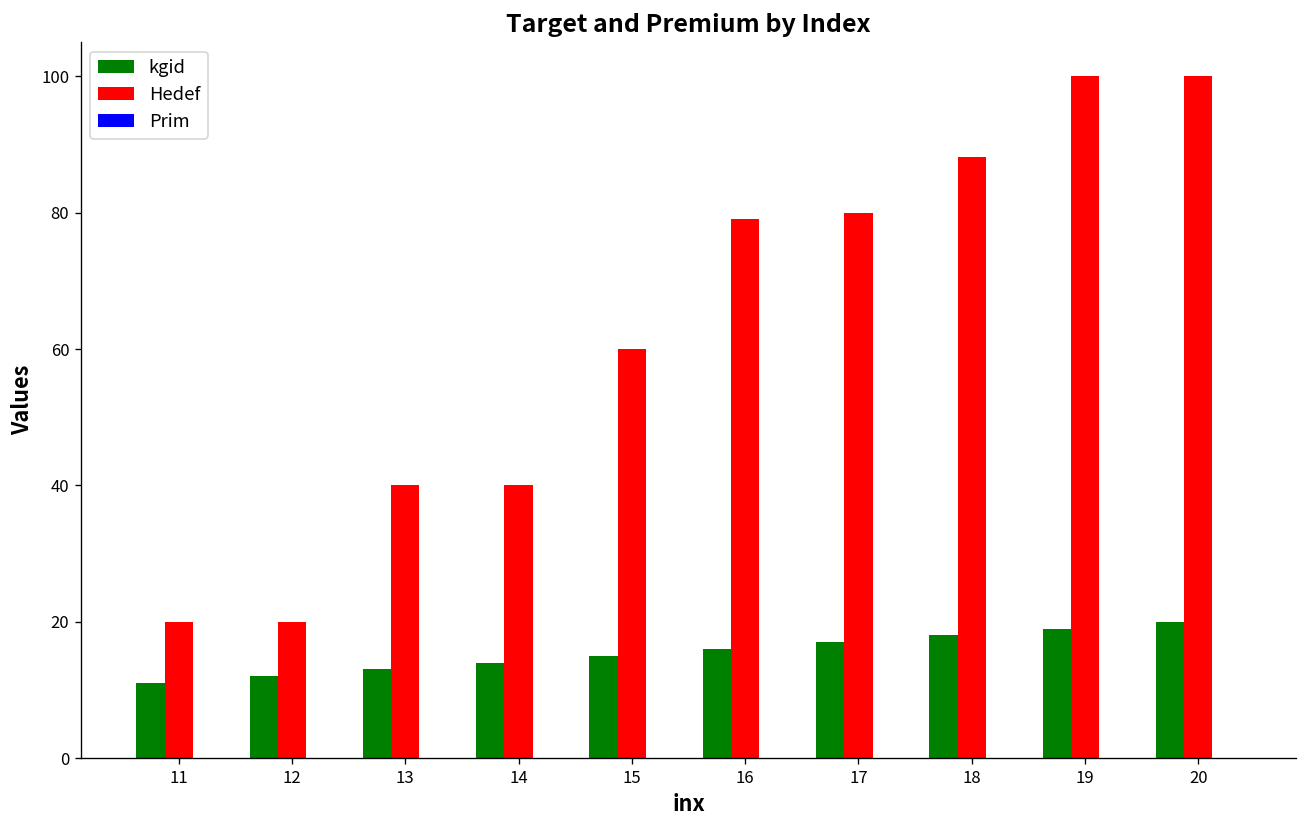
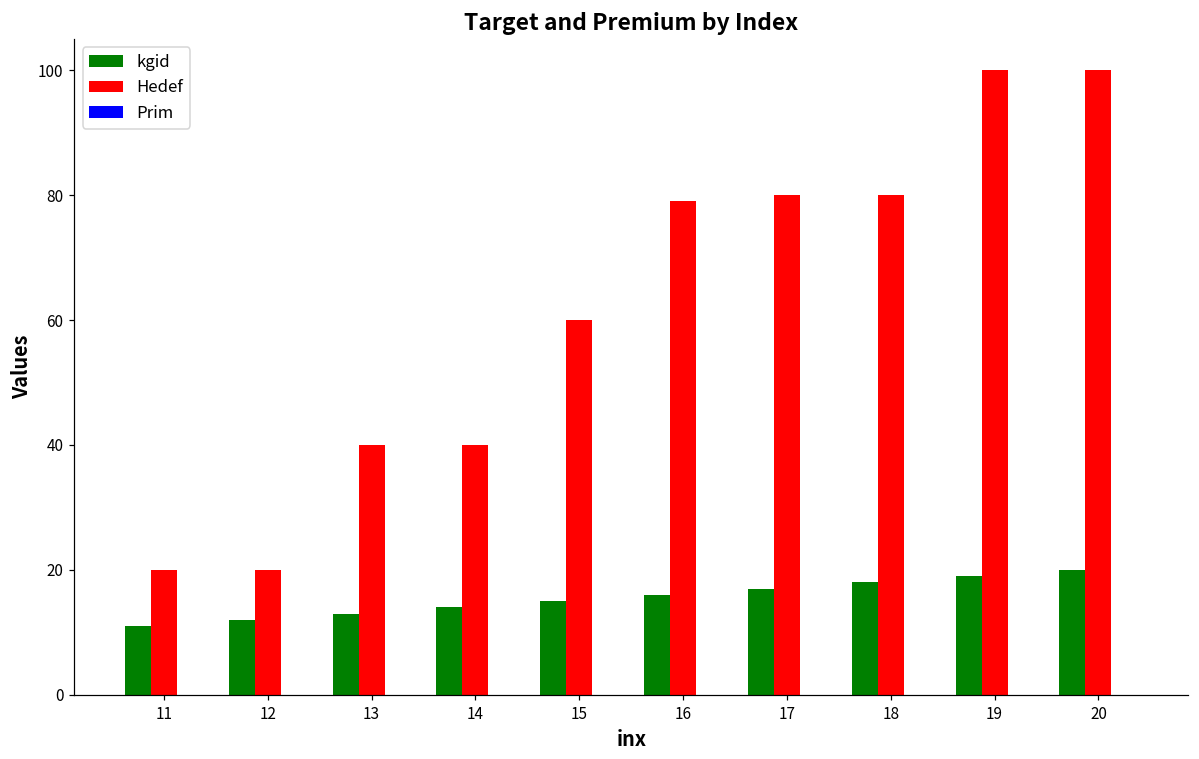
  {
    "kgid": {
      "11": 11,
      "12": 12,
      "13": 13,
      "14": 14,
      "15": 15,
      "16": 16,
      "17": 17,
      "18": 18,
      "19": 19,
      "20": 20
    },
    "Hedef": {
      "11": 20,
      "12": 20,
      "13": 40,
      "14": 40,
      "15": 60,
      "16": 79,
      "17": 80,
-     "18": 88,
+     "18": 80,
      "19": 100,
      "20": 100
    },
    "Prim": {
      "11": 0,
      "12": 0,
      "13": 0,
      "14": 0,
      "15": 0,
      "16": 0,
      "17": 0,
      "18": 0,
      "19": 0,
      "20": 0
    }
  }
